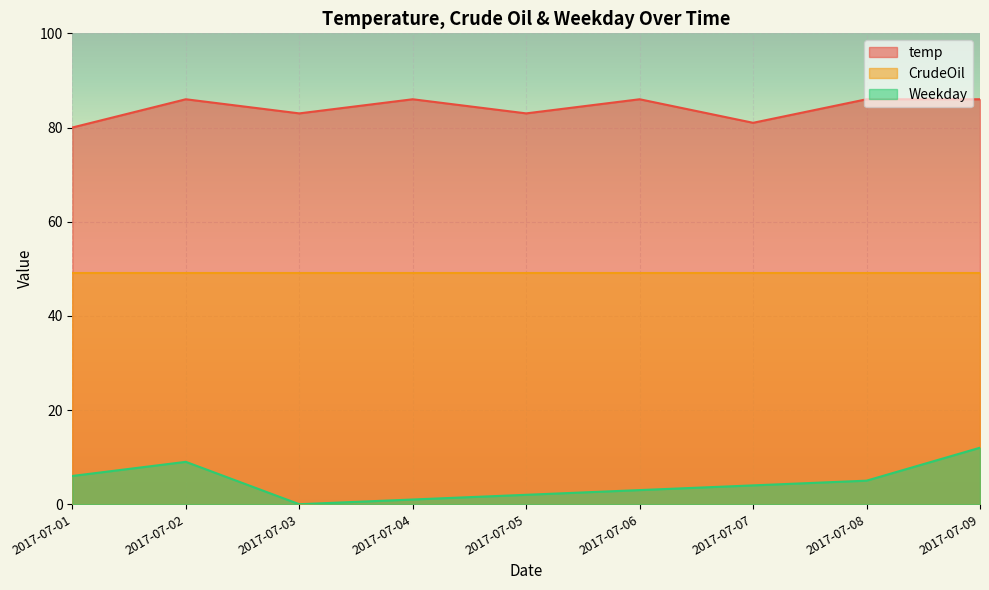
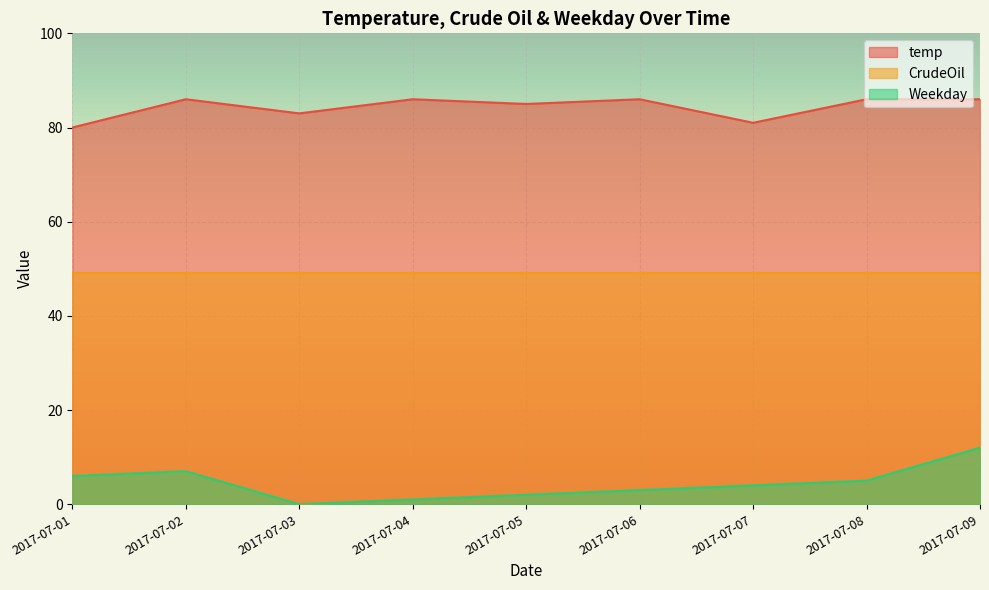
  {
    "temp": {
      "2017-07-01": 80,
      "2017-07-02": 86,
      "2017-07-03": 83,
      "2017-07-04": 86,
-     "2017-07-05": 83,
+     "2017-07-05": 85,
      "2017-07-06": 86,
      "2017-07-07": 81,
      "2017-07-09": 86
    },
    "CrudeOil": {
      "2017-07-01": 49,
      "2017-07-02": 49,
      "2017-07-03": 49,
      "2017-07-04": 49,
      "2017-07-05": 49,
      "2017-07-06": 49,
      "2017-07-07": 49,
      "2017-07-08": 49,
      "2017-07-09": 49
    },
    "Weekday": {
      "2017-07-01": 6,
-     "2017-07-02": 9,
+     "2017-07-02": 7,
      "2017-07-03": 0,
      "2017-07-04": 1,
      "2017-07-05": 2,
      "2017-07-06": 3,
      "2017-07-07": 4,
      "2017-07-08": 5,
      "2017-07-09": 12
    }
  }
